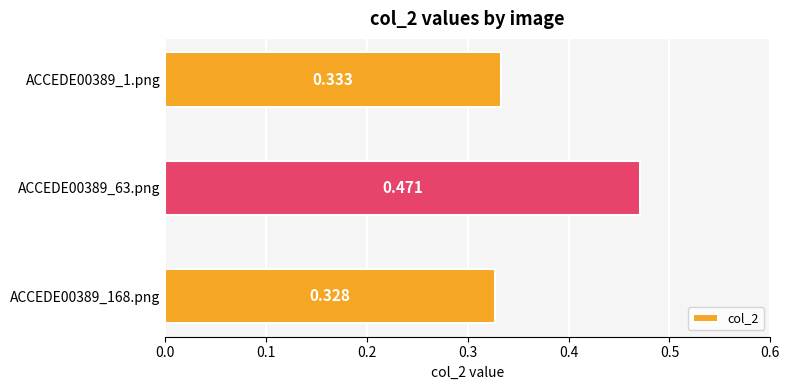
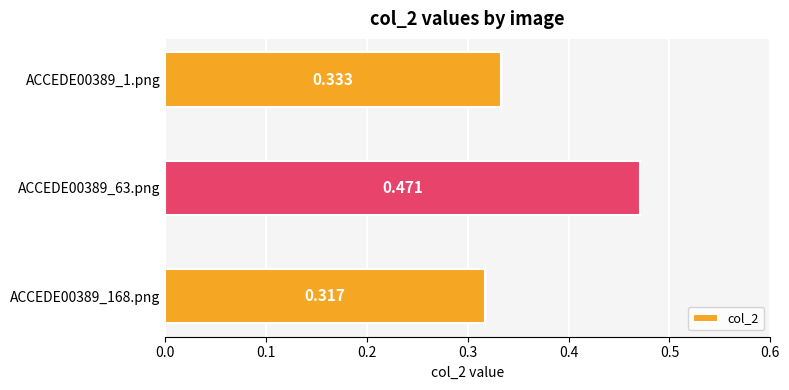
  {
    "ACCEDE00389_1.png": 0.333,
    "ACCEDE00389_63.png": 0.471,
-   "ACCEDE00389_168.png": 0.328
+   "ACCEDE00389_168.png": 0.317
  }
